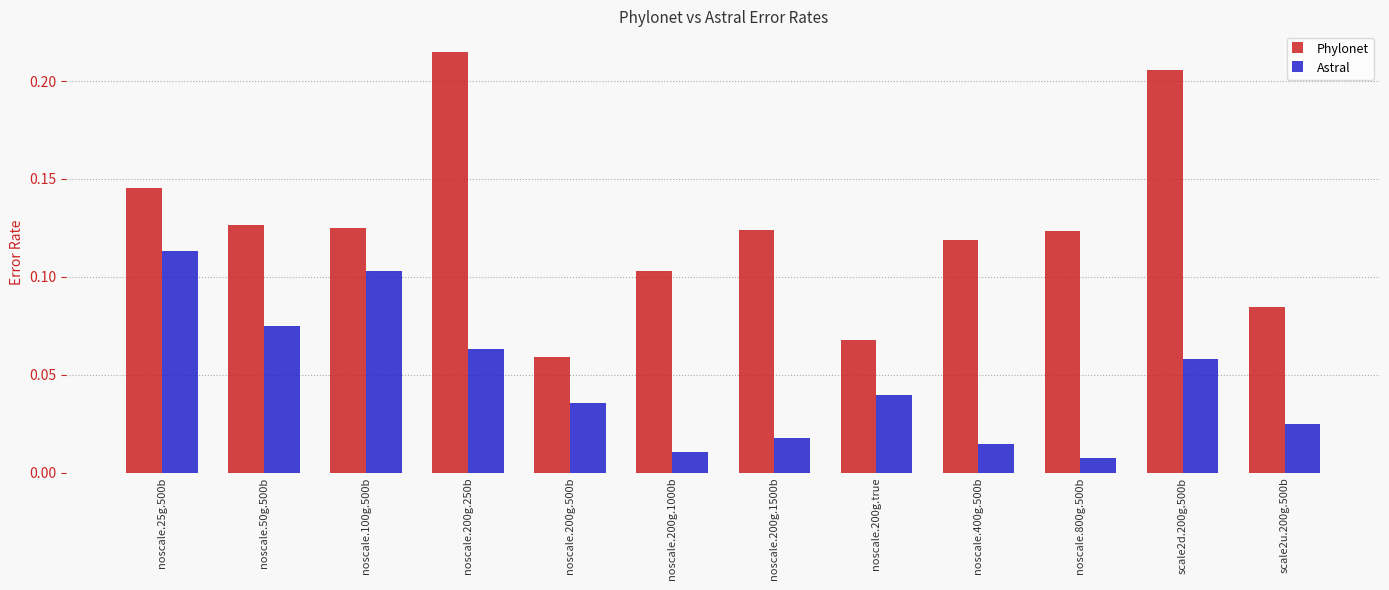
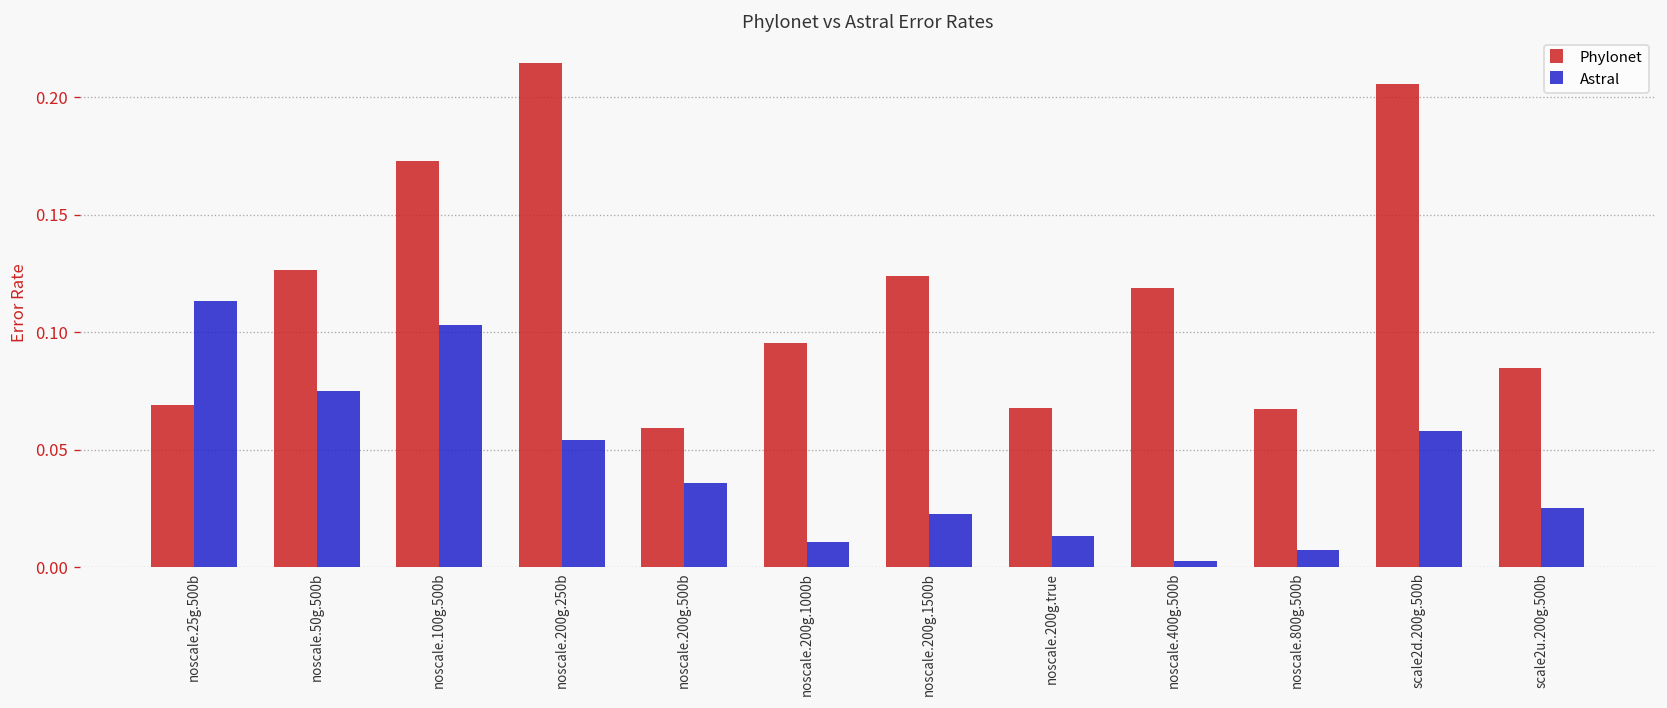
  {
    "Phylonet": {
-     "noscale.25g.500b": 0.146,
+     "noscale.25g.500b": 0.069,
      "noscale.50g.500b": 0.126,
-     "noscale.100g.500b": 0.125,
+     "noscale.100g.500b": 0.173,
      "noscale.200g.250b": 0.215,
      "noscale.200g.500b": 0.059,
-     "noscale.200g.1000b": 0.103,
+     "noscale.200g.1000b": 0.096,
      "noscale.200g.1500b": 0.124,
      "noscale.200g.true": 0.068,
      "noscale.400g.500b": 0.119,
-     "noscale.800g.500b": 0.124,
+     "noscale.800g.500b": 0.067,
      "scale2d.200g.500b": 0.206,
      "scale2u.200g.500b": 0.085
    },
    "Astral": {
      "noscale.25g.500b": 0.113,
      "noscale.50g.500b": 0.075,
      "noscale.100g.500b": 0.103,
-     "noscale.200g.250b": 0.063,
+     "noscale.200g.250b": 0.054,
      "noscale.200g.500b": 0.036,
      "noscale.200g.1000b": 0.011,
-     "noscale.200g.1500b": 0.018,
-     "noscale.200g.true": 0.039,
-     "noscale.400g.500b": 0.015,
+     "noscale.200g.1500b": 0.022,
+     "noscale.200g.true": 0.013,
+     "noscale.400g.500b": 0.002,
      "noscale.800g.500b": 0.007,
      "scale2d.200g.500b": 0.058,
      "scale2u.200g.500b": 0.025
    }
  }
